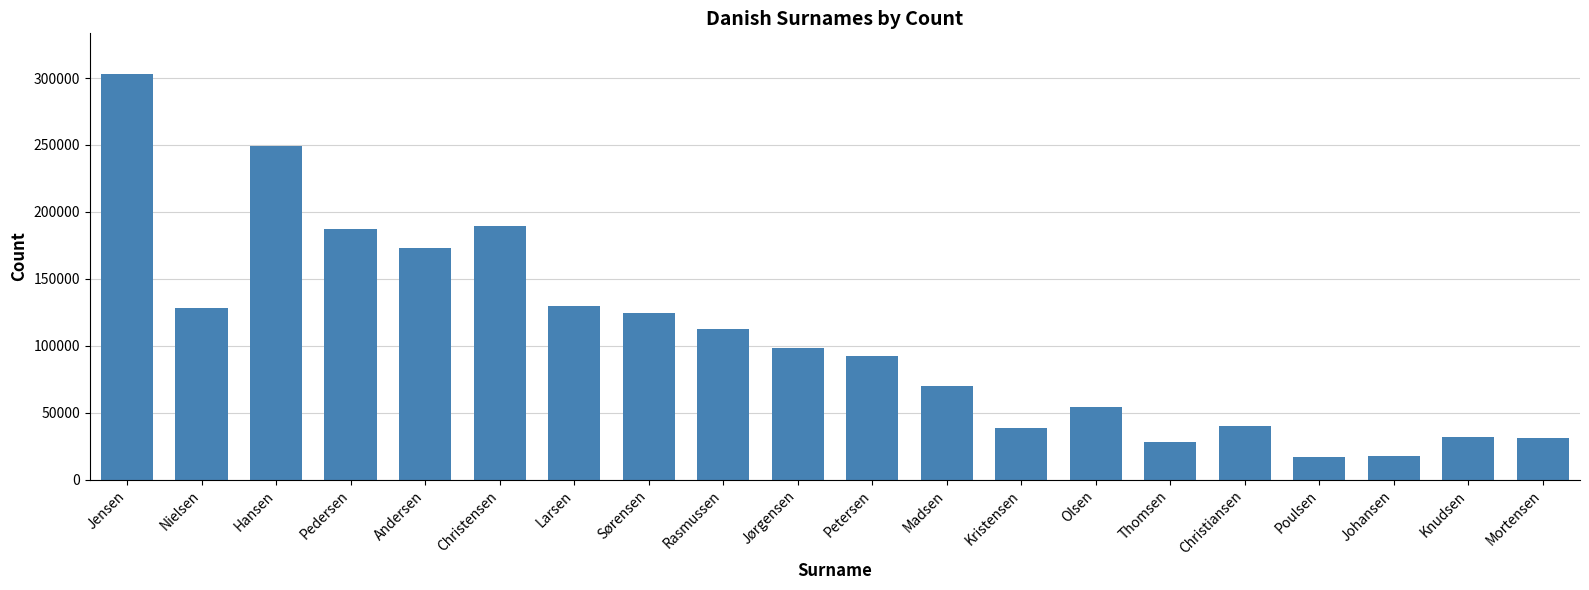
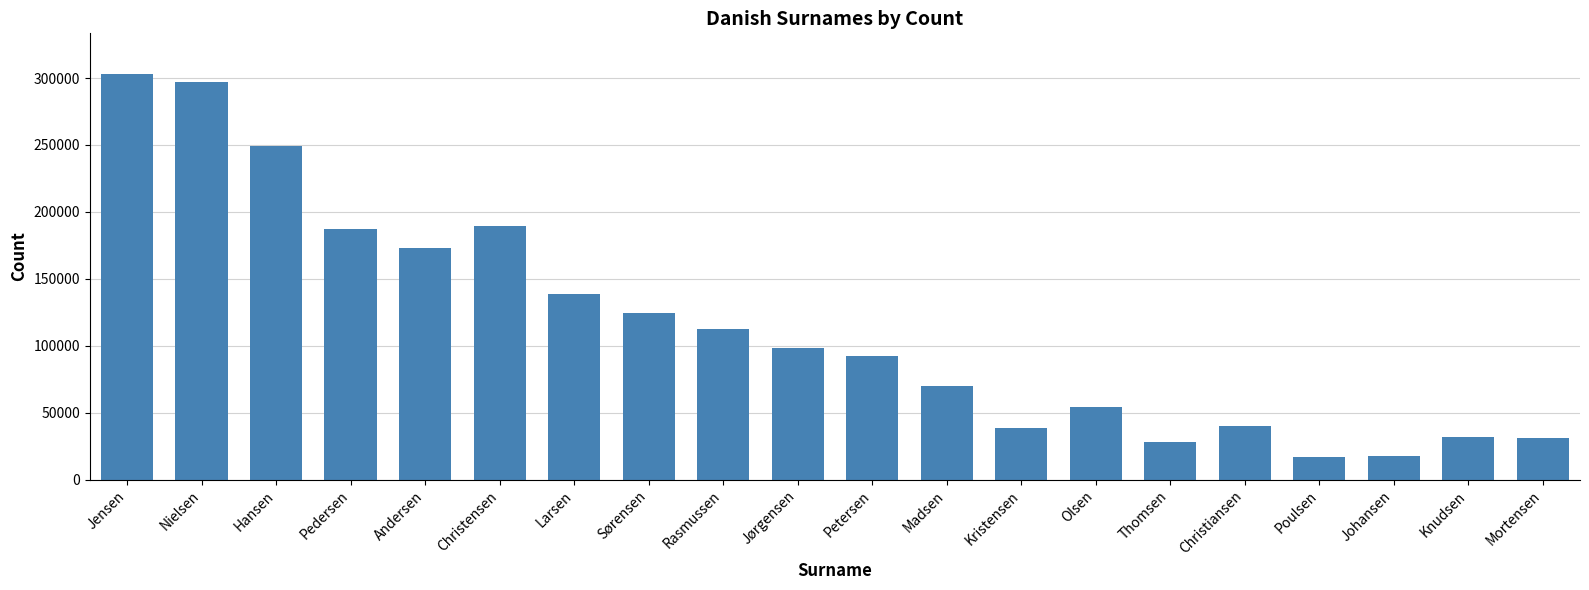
  {
    "Jensen": 303000,
-   "Nielsen": 128000,
+   "Nielsen": 297000,
    "Hansen": 249000,
    "Pedersen": 187000,
    "Andersen": 173000,
    "Christensen": 189000,
-   "Larsen": 130000,
+   "Larsen": 139000,
    "Sørensen": 124000,
    "Rasmussen": 112000,
    "Jørgensen": 98000,
    "Petersen": 92000,
    "Madsen": 70000,
    "Kristensen": 39000,
    "Olsen": 54000,
    "Thomsen": 28000,
    "Christiansen": 40000,
    "Poulsen": 17000,
    "Johansen": 17000,
    "Knudsen": 32000,
    "Mortensen": 31000
  }
